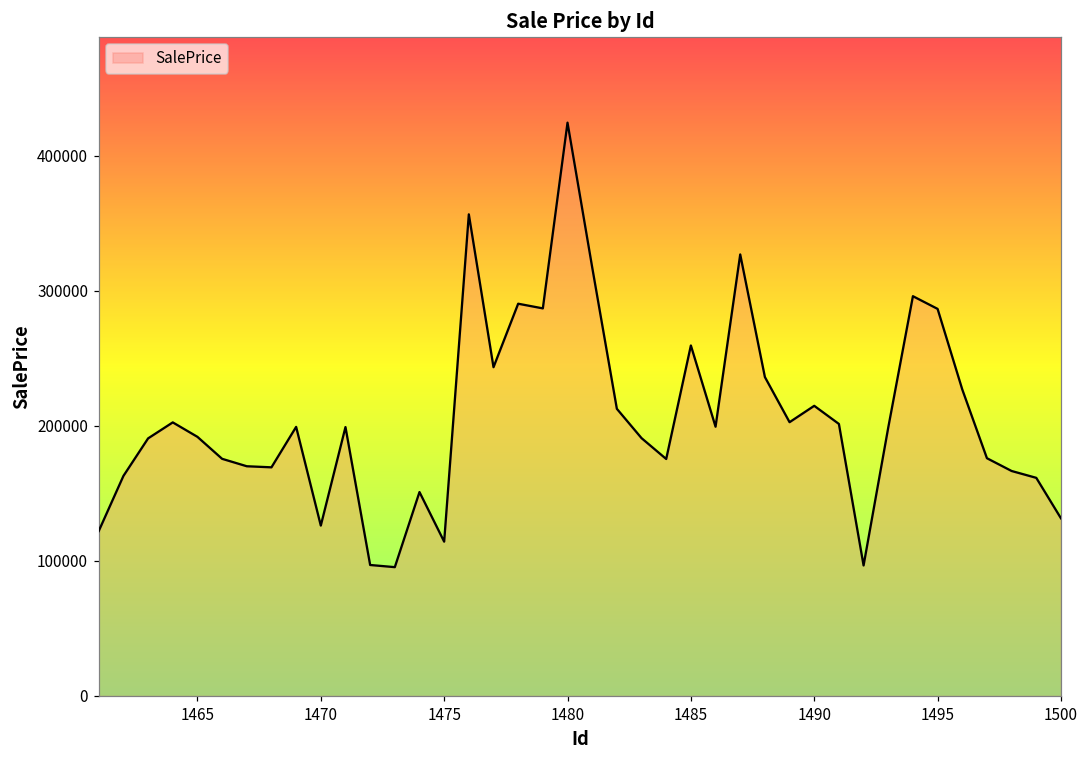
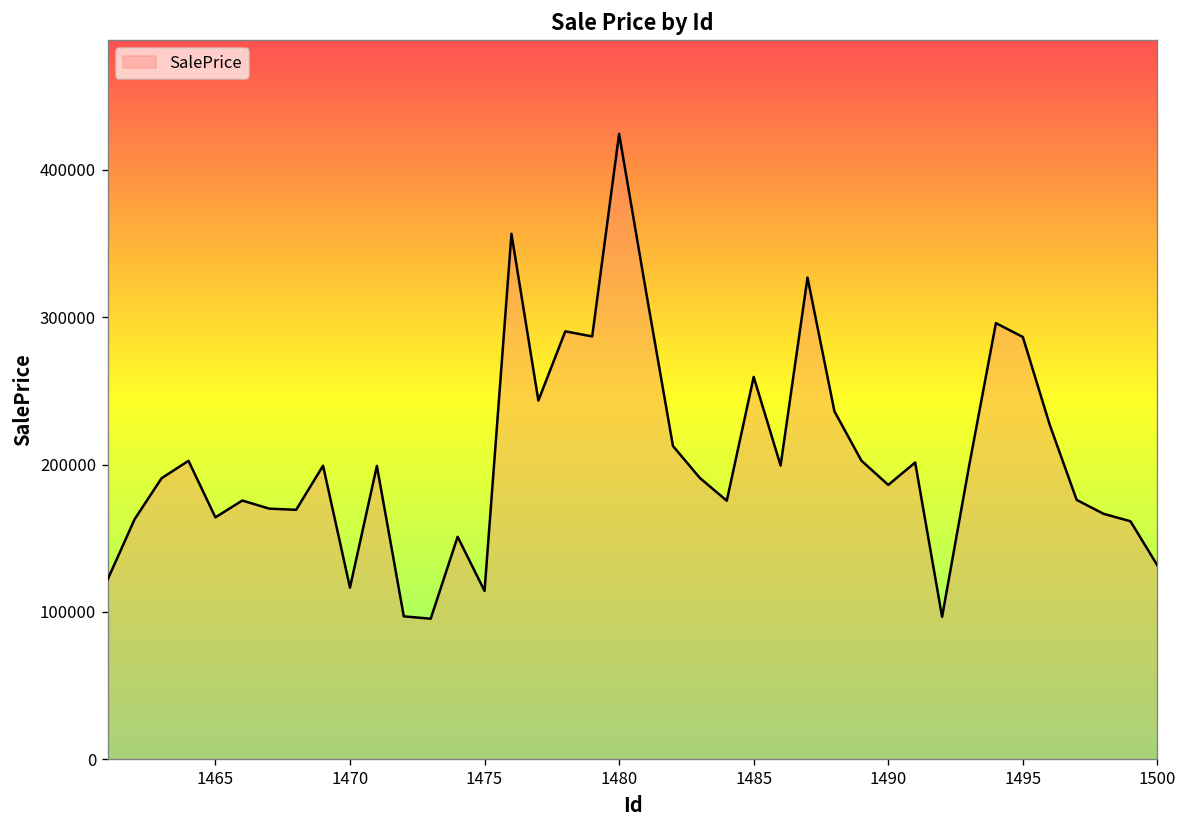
  {
-   "1465": 192000,
-   "1470": 126000,
+   "1465": 164000,
+   "1470": 116000,
    "1475": 114000,
    "1480": 424000,
    "1485": 259000,
-   "1490": 215000,
+   "1490": 186000,
    "1495": 287000,
    "1500": 132000
  }
